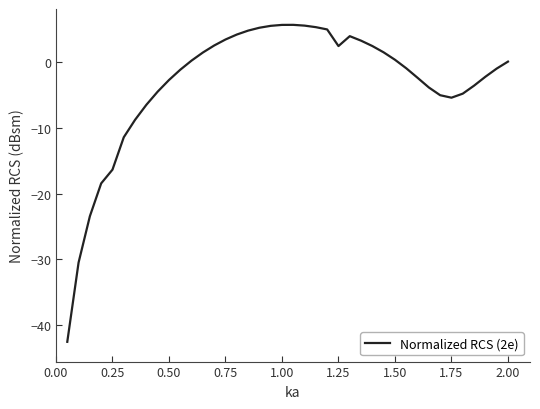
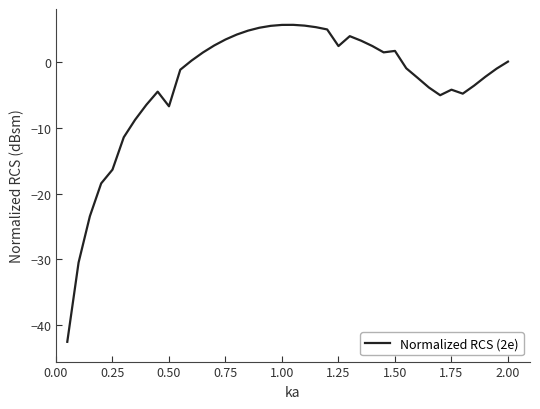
  {
    "0.25": -16,
-   "0.50": -3,
+   "0.50": -7,
    "0.75": 3,
    "1.00": 6,
    "1.25": 2,
-   "1.50": 0,
-   "1.75": -5,
+   "1.50": 2,
+   "1.75": -4,
    "2.00": 0
  }
